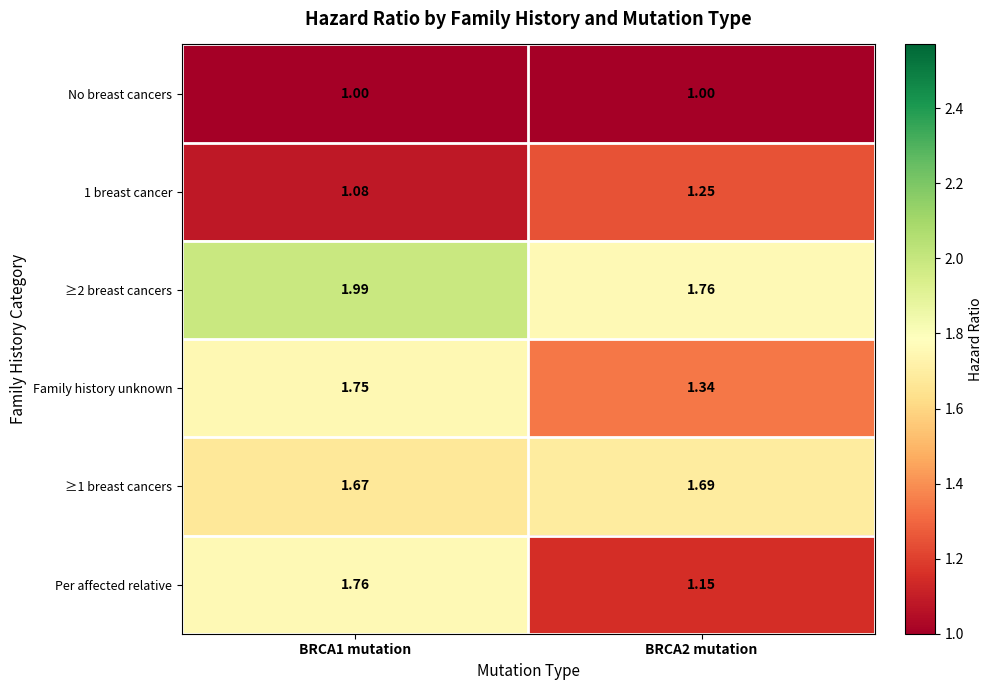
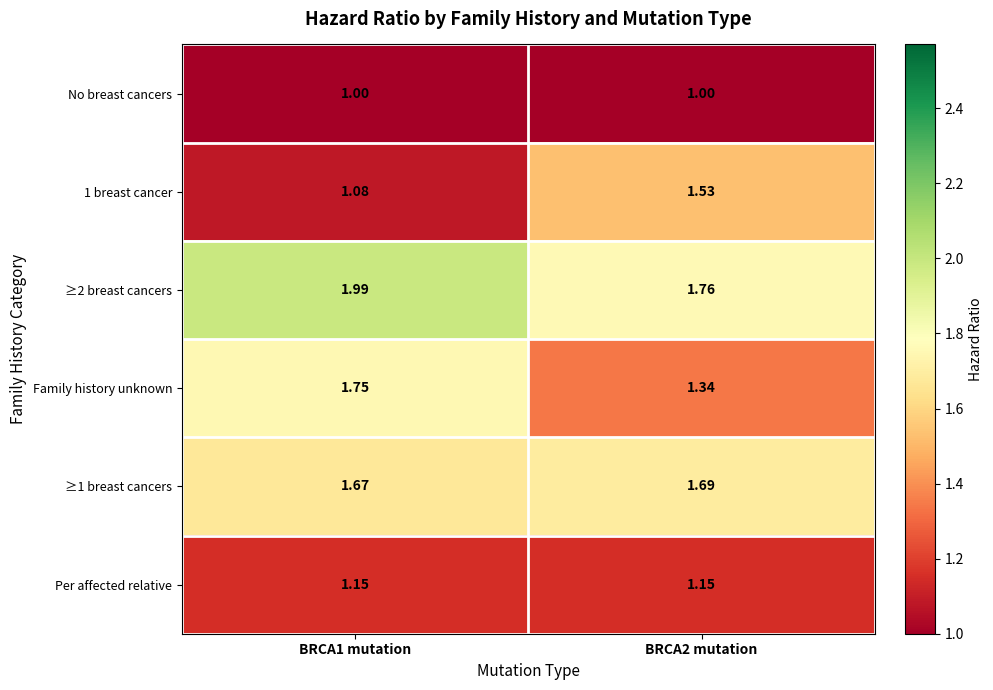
  {
    "No breast cancers": {
      "BRCA1 mutation": 1.00,
      "BRCA2 mutation": 1.00
    },
    "1 breast cancer": {
      "BRCA1 mutation": 1.08,
-     "BRCA2 mutation": 1.25
+     "BRCA2 mutation": 1.53
    },
    "≥2 breast cancers": {
      "BRCA1 mutation": 1.99,
      "BRCA2 mutation": 1.76
    },
    "Family history unknown": {
      "BRCA1 mutation": 1.75,
      "BRCA2 mutation": 1.34
    },
    "≥1 breast cancers": {
      "BRCA1 mutation": 1.67,
      "BRCA2 mutation": 1.69
    },
    "Per affected relative": {
-     "BRCA1 mutation": 1.76,
+     "BRCA1 mutation": 1.15,
      "BRCA2 mutation": 1.15
    }
  }
